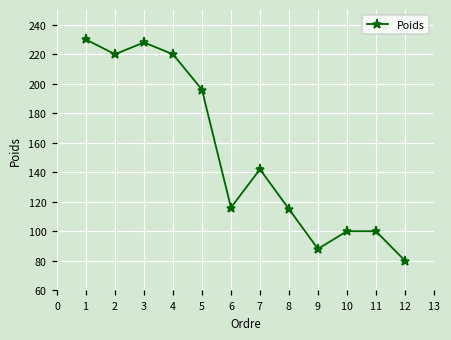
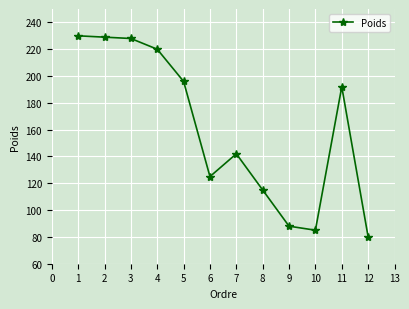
  {
    "1": 230,
-   "2": 220,
+   "2": 229,
    "3": 228,
    "4": 220,
    "5": 196,
-   "6": 116,
+   "6": 125,
    "7": 142,
    "8": 115,
    "9": 88,
-   "10": 100,
-   "11": 100,
+   "10": 85,
+   "11": 192,
    "12": 80
  }
